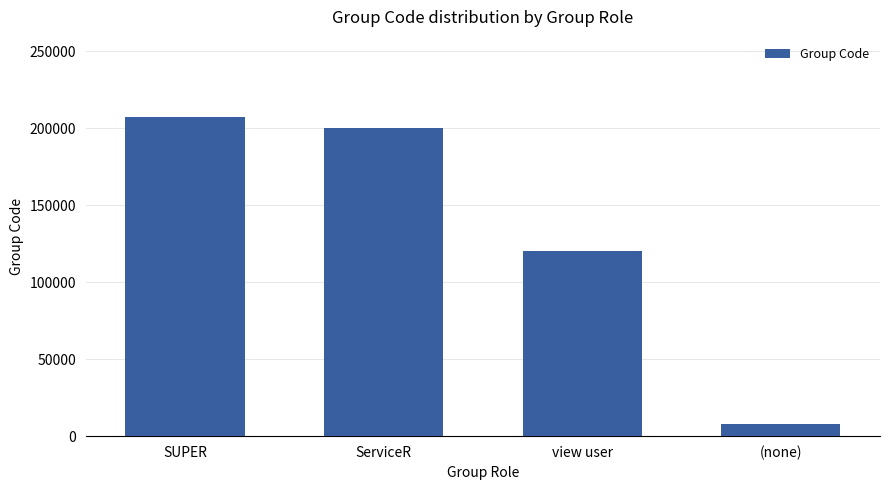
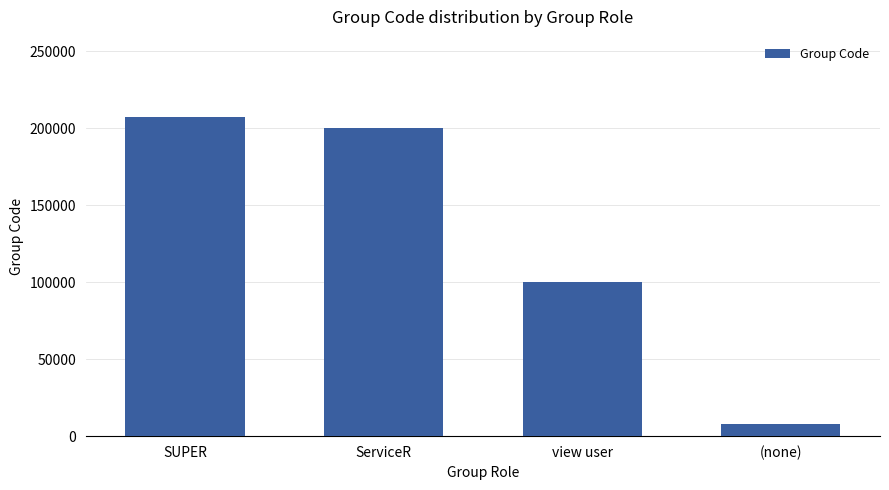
  {
    "SUPER": 208000,
    "ServiceR": 200000,
-   "view user": 120000,
+   "view user": 100000,
    "(none)": 8000
  }
